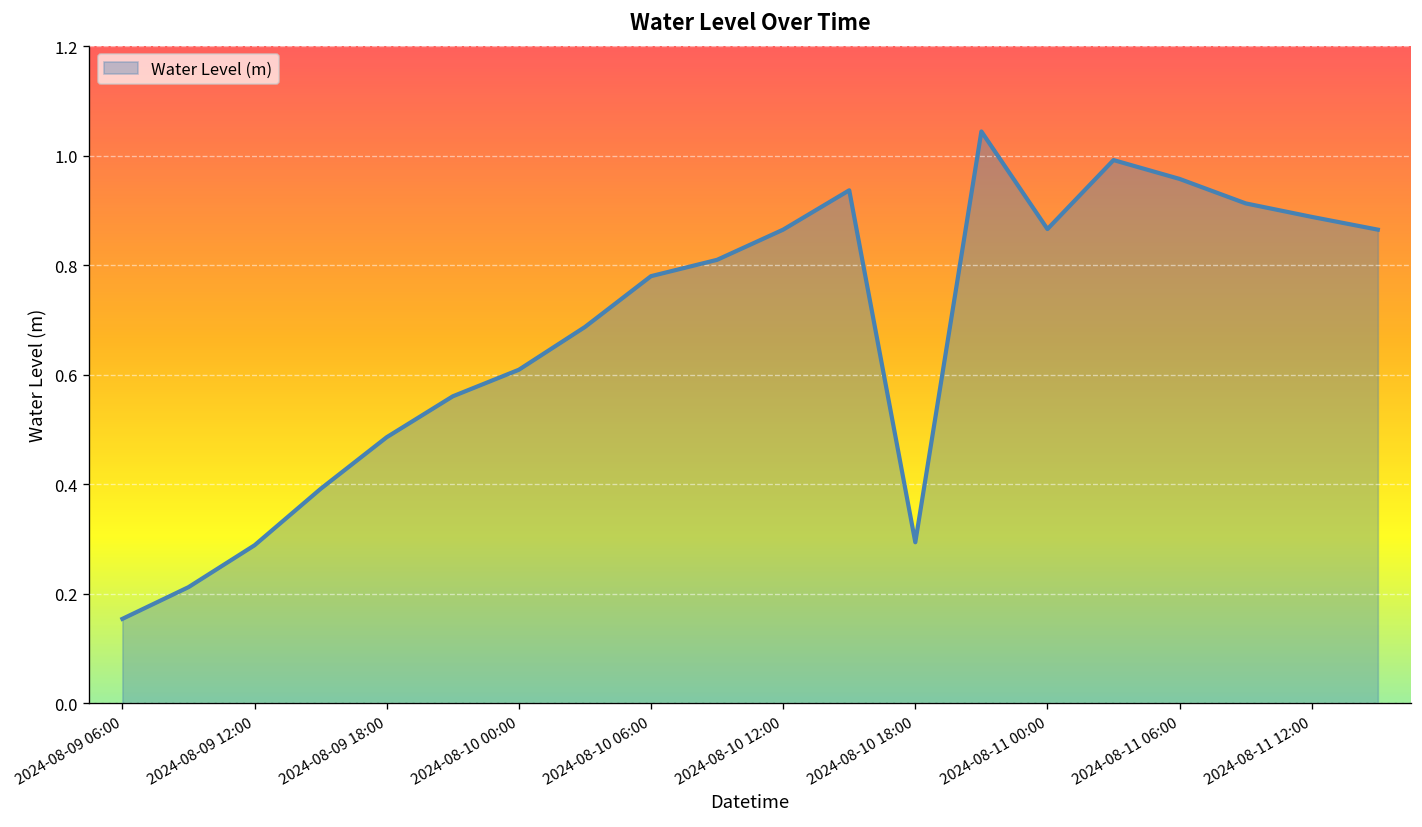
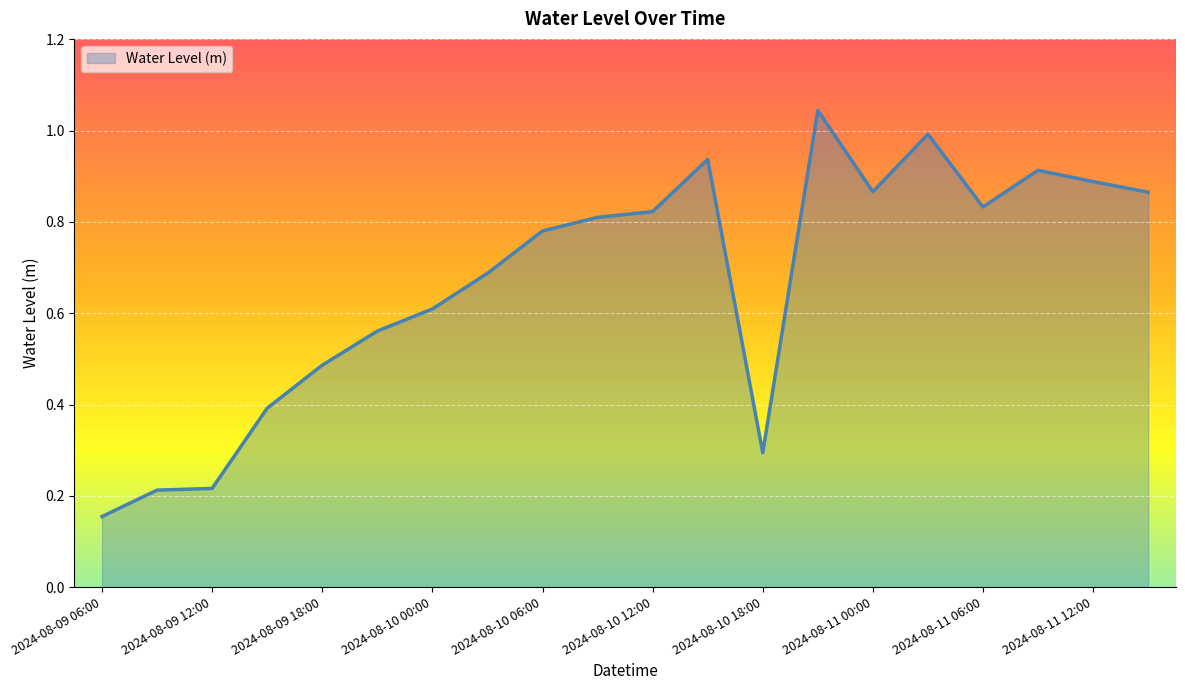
  {
    "2024-08-09 06:00": 0.15,
-   "2024-08-09 12:00": 0.29,
+   "2024-08-09 12:00": 0.22,
    "2024-08-09 18:00": 0.49,
    "2024-08-10 00:00": 0.61,
    "2024-08-10 06:00": 0.78,
-   "2024-08-10 12:00": 0.87,
+   "2024-08-10 12:00": 0.82,
    "2024-08-10 18:00": 0.29,
    "2024-08-11 00:00": 0.87,
-   "2024-08-11 06:00": 0.96,
+   "2024-08-11 06:00": 0.83,
    "2024-08-11 12:00": 0.89
  }
